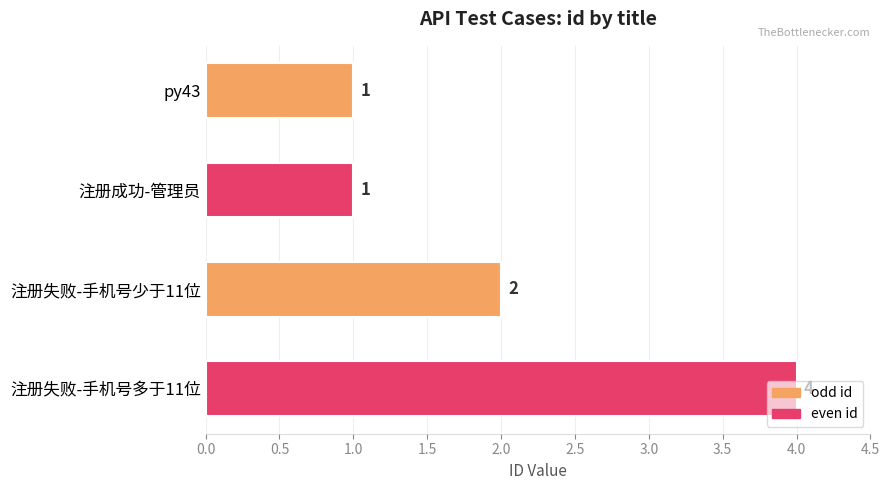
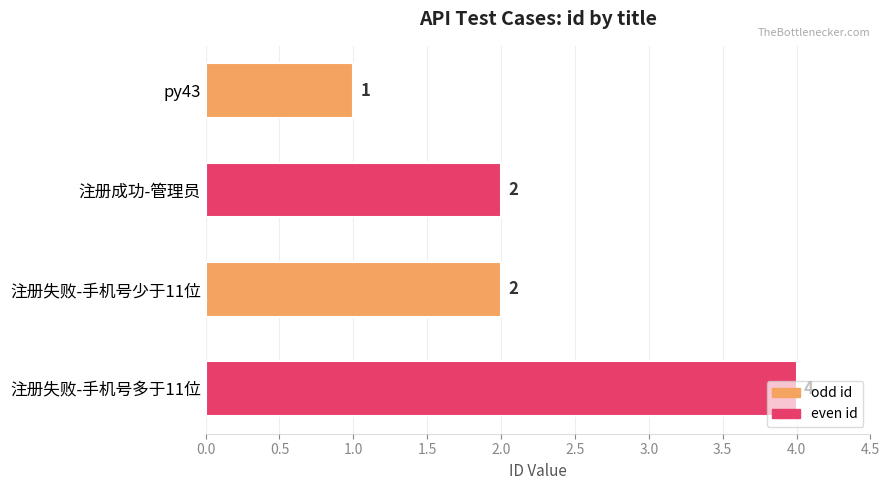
  {
    "py43": 1,
-   "注册成功-管理员": 1,
+   "注册成功-管理员": 2,
    "注册失败-手机号少于11位": 2
  }
